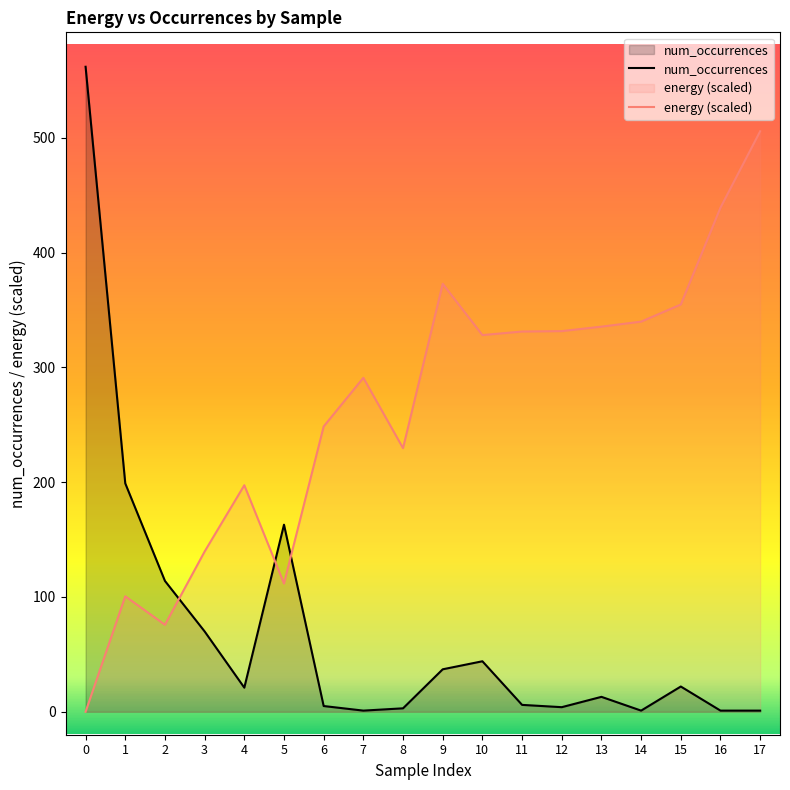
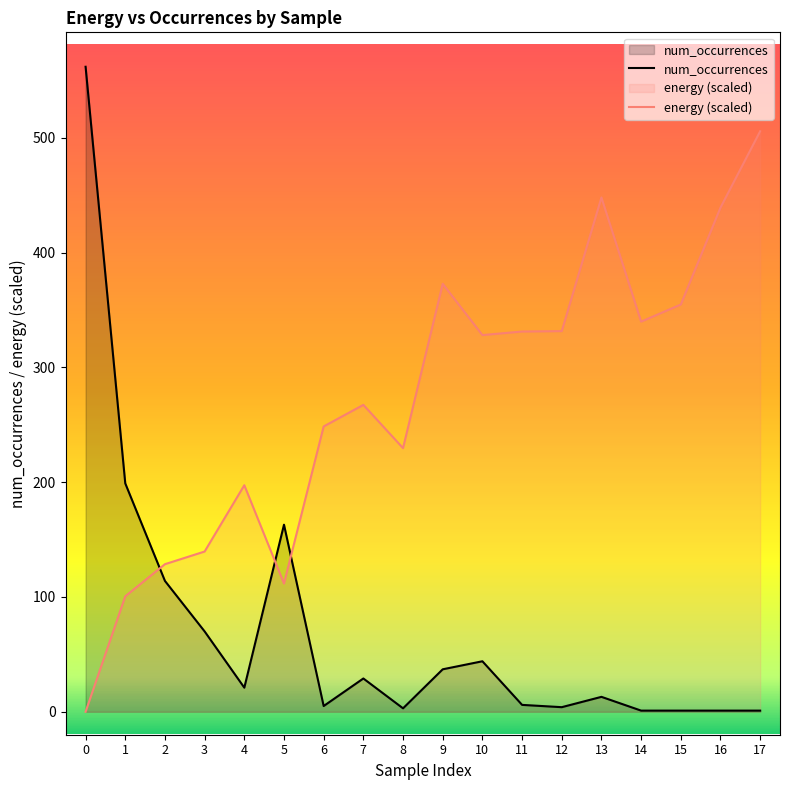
  {
    "num_occurrences": {
      "0": 562,
      "1": 199,
      "2": 114,
      "3": 70,
      "4": 21,
      "5": 163,
      "6": 5,
-     "7": 1,
+     "7": 29,
      "8": 3,
      "9": 37,
      "10": 44,
      "11": 6,
      "12": 4,
      "13": 13,
      "14": 1,
-     "15": 22,
+     "15": 1,
      "16": 1,
      "17": 1
    },
    "energy (scaled)": {
      "0": 0,
      "1": 101,
-     "2": 76,
+     "2": 129,
      "3": 140,
      "4": 197,
      "5": 112,
      "6": 249,
-     "7": 291,
+     "7": 267,
      "8": 230,
      "9": 373,
      "10": 328,
      "11": 331,
      "12": 332,
-     "13": 336,
+     "13": 448,
      "14": 340,
      "15": 355,
      "16": 439,
      "17": 506
    }
  }
